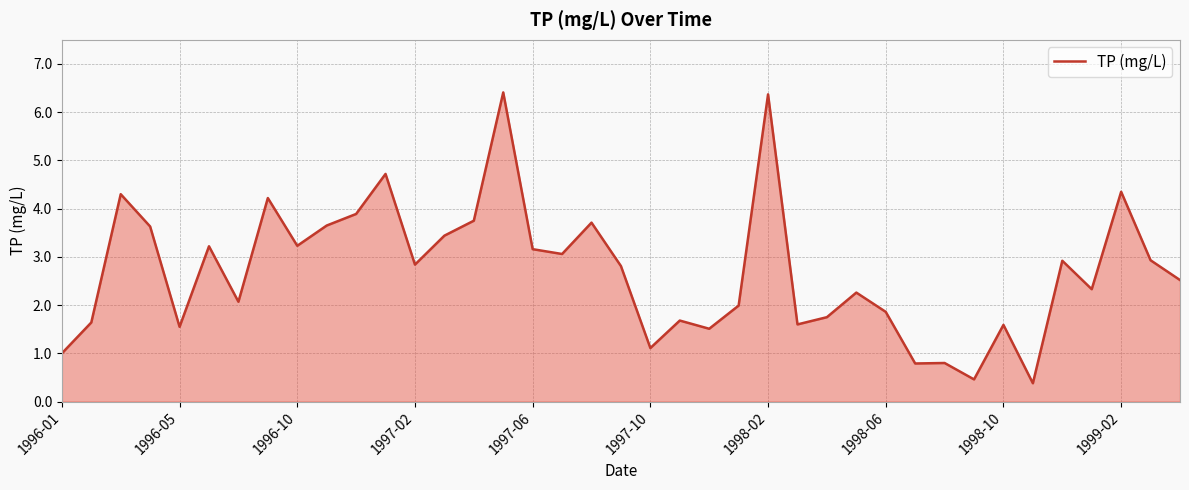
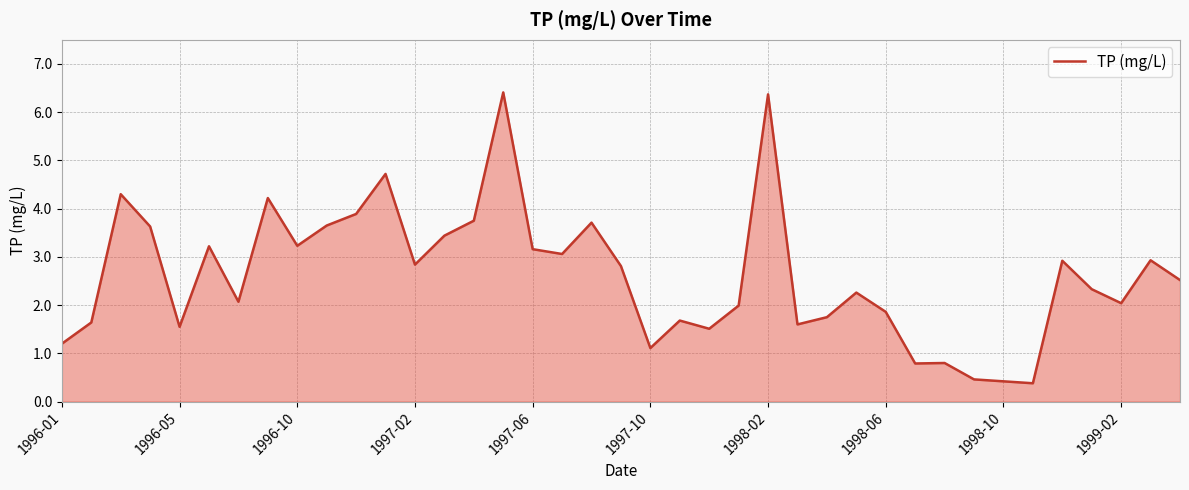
  {
-   "1996-01": 1.0,
+   "1996-01": 1.2,
    "1996-05": 1.6,
    "1996-10": 3.2,
    "1997-02": 2.8,
    "1997-06": 3.2,
    "1997-10": 1.1,
    "1998-02": 6.4,
    "1998-06": 1.9,
-   "1998-10": 1.6,
-   "1999-02": 4.4
+   "1998-10": 0.4,
+   "1999-02": 2.0
  }
